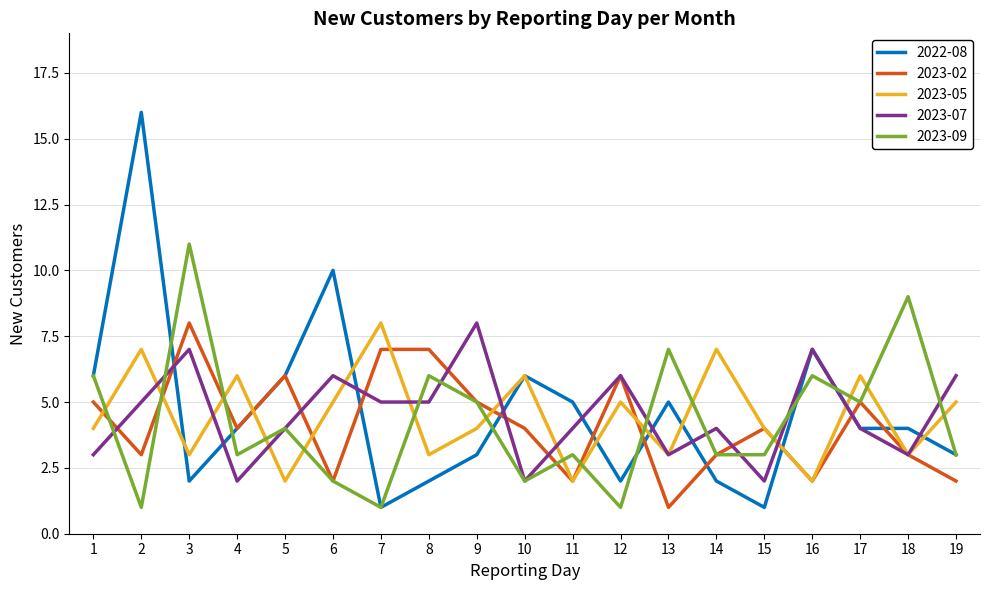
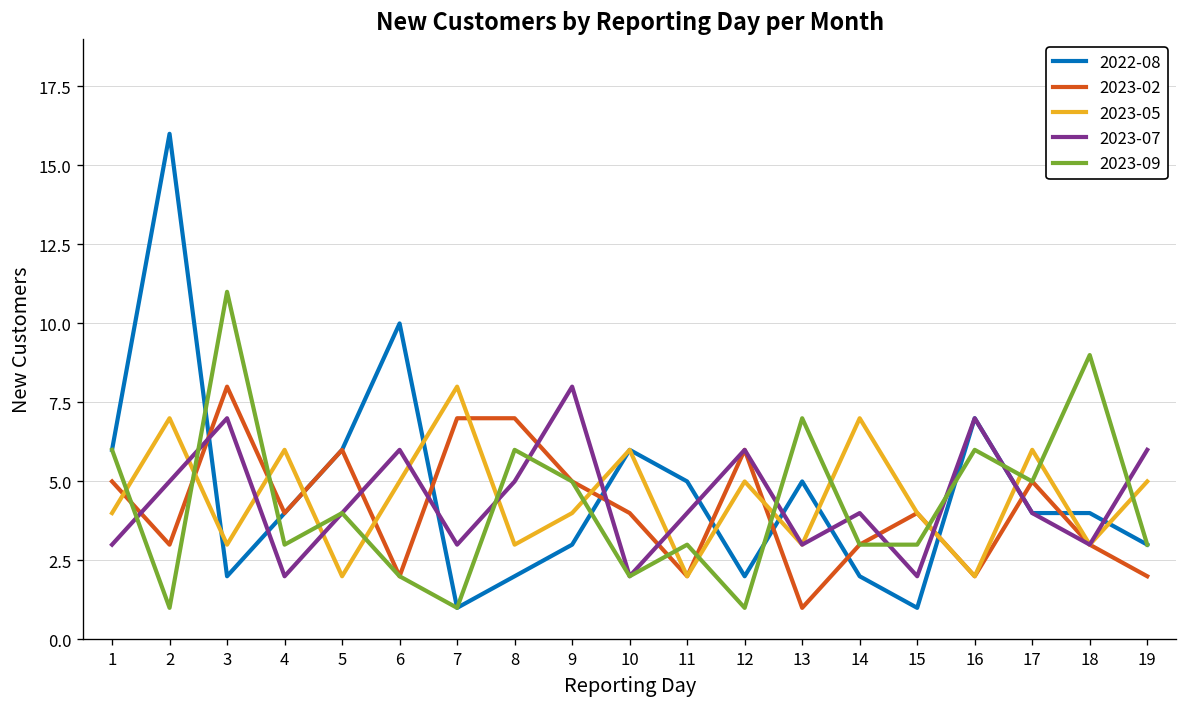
  {
    "2022-08": {
      "2": 16,
      "3": 2,
      "6": 10,
      "8": 2,
      "9": 3,
      "11": 5,
      "12": 2,
      "13": 5,
      "14": 2,
      "15": 1,
      "18": 4
    },
    "2023-02": {
      "1": 5,
      "2": 3,
      "3": 8,
      "7": 7,
      "8": 7,
      "10": 4,
      "13": 1,
      "19": 2
    },
    "2023-05": {
      "1": 4,
      "2": 7,
      "3": 3,
      "4": 6,
      "5": 2,
      "6": 5,
      "7": 8,
      "8": 3,
      "9": 4,
      "12": 5,
      "14": 7,
      "17": 6,
      "19": 5
    },
    "2023-07": {
      "1": 3,
      "2": 5,
      "3": 7,
      "4": 2,
      "6": 6,
-     "7": 5,
+     "7": 3,
      "8": 5,
      "9": 8,
      "11": 4,
      "14": 4,
      "15": 2,
      "19": 6
    },
    "2023-09": {
      "2": 1,
      "3": 11,
      "4": 3,
      "8": 6,
      "11": 3,
      "12": 1,
      "13": 7,
      "15": 3,
      "16": 6,
      "18": 9
    }
  }
